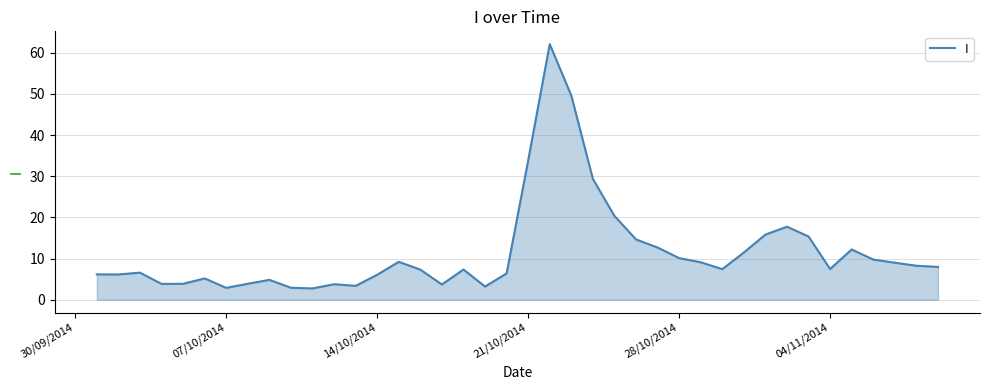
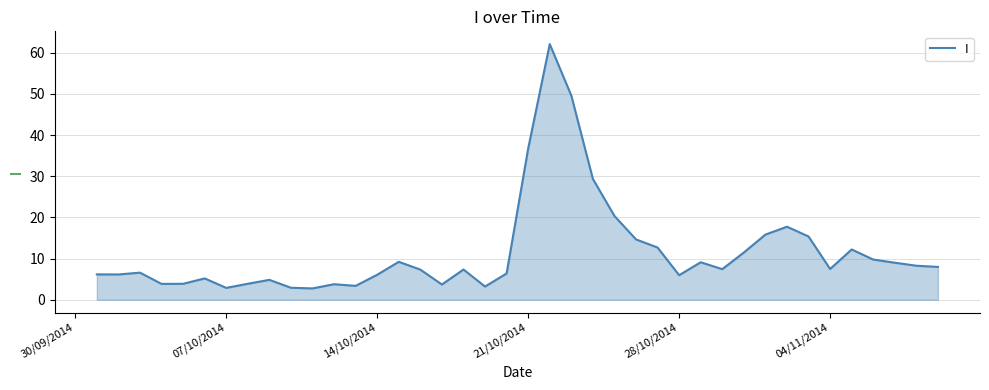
  {
    "07/10/2014": 3,
    "14/10/2014": 6,
-   "21/10/2014": 34,
-   "28/10/2014": 10,
+   "21/10/2014": 37,
+   "28/10/2014": 6,
    "04/11/2014": 7
  }
